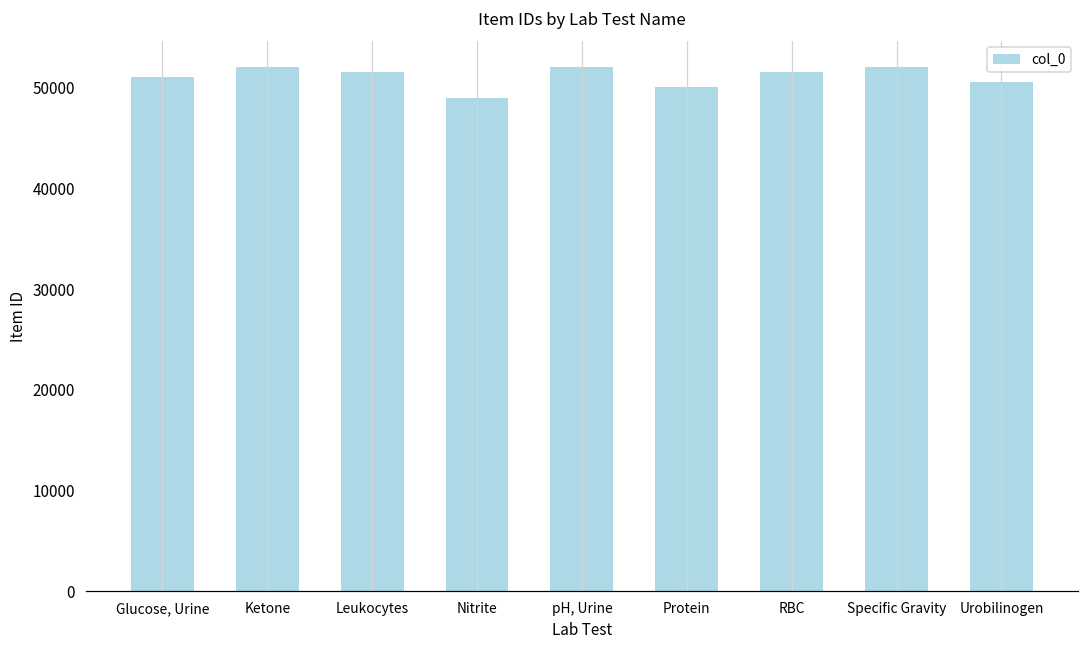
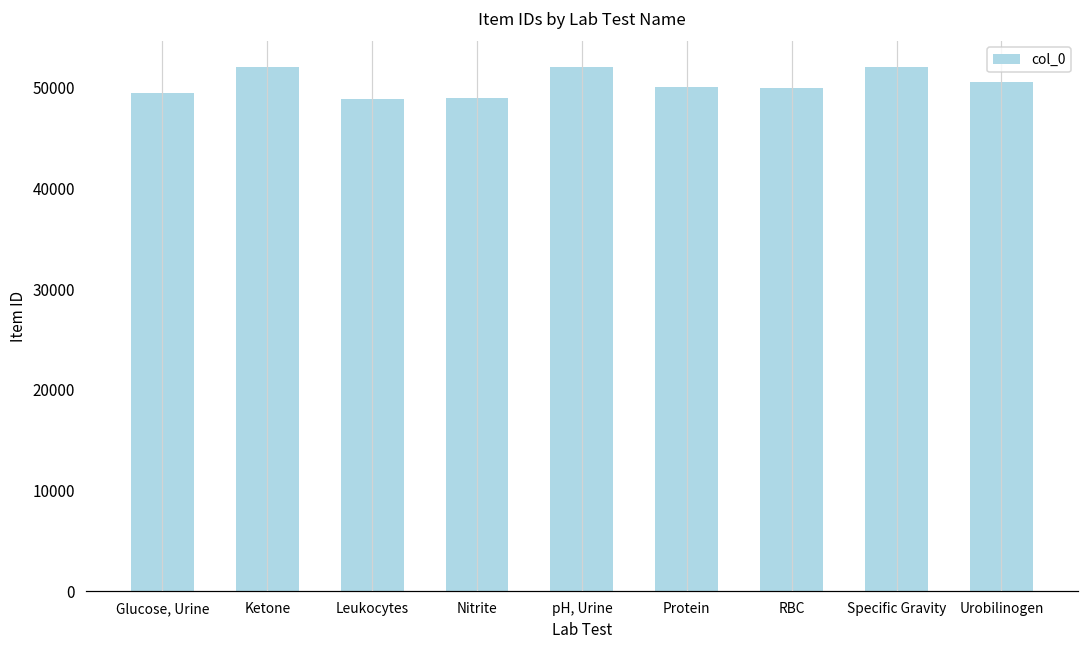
  {
-   "Glucose, Urine": 51000,
+   "Glucose, Urine": 49000,
    "Ketone": 52000,
-   "Leukocytes": 51000,
+   "Leukocytes": 49000,
    "Nitrite": 49000,
    "pH, Urine": 52000,
    "Protein": 50000,
-   "RBC": 51000,
+   "RBC": 50000,
    "Specific Gravity": 52000,
    "Urobilinogen": 51000
  }
